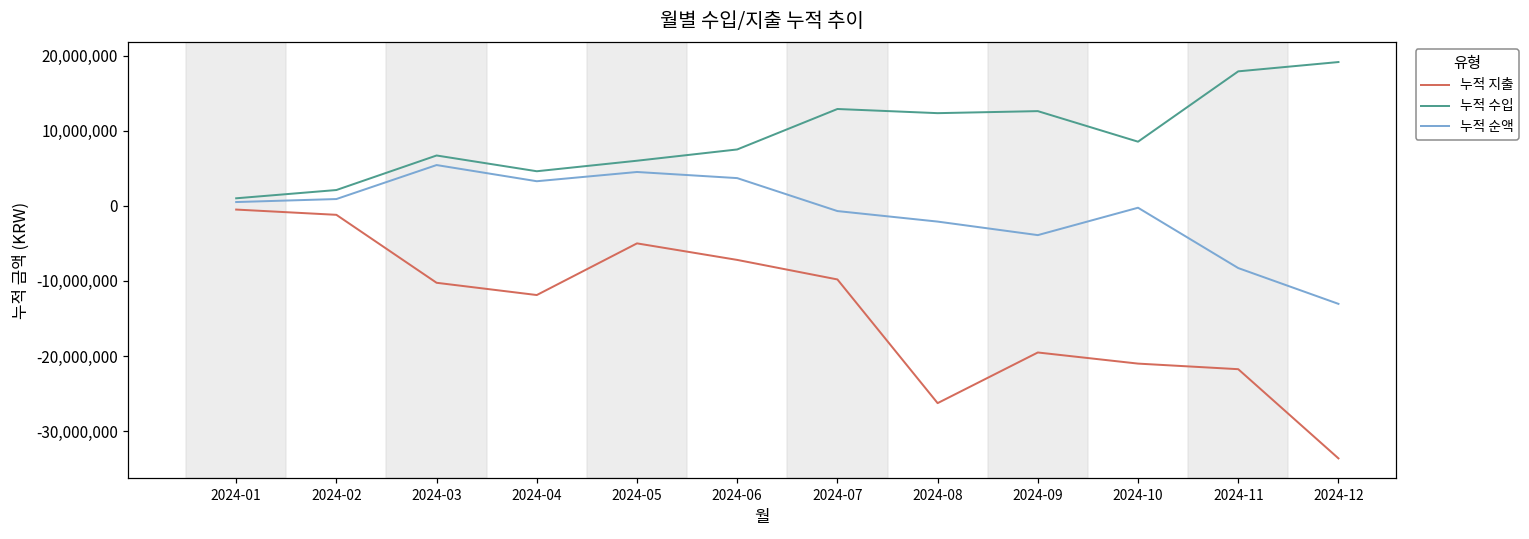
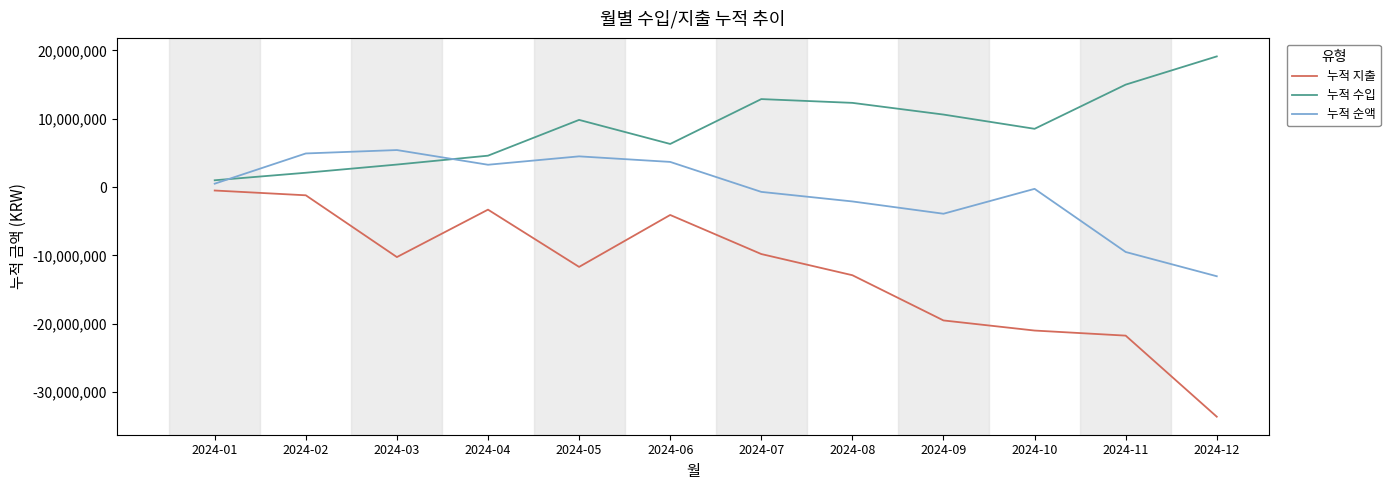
  {
    "누적 지출": {
      "2024-01": "-1,000,000",
      "2024-02": "-1,000,000",
      "2024-03": "-10,000,000",
-     "2024-04": "-12,000,000",
-     "2024-05": "-5,000,000",
-     "2024-06": "-7,000,000",
+     "2024-04": "-3,000,000",
+     "2024-05": "-12,000,000",
+     "2024-06": "-4,000,000",
      "2024-07": "-10,000,000",
-     "2024-08": "-26,000,000",
+     "2024-08": "-13,000,000",
      "2024-09": "-20,000,000",
      "2024-10": "-21,000,000",
      "2024-11": "-22,000,000",
      "2024-12": "-34,000,000"
    },
    "누적 수입": {
      "2024-01": "1,000,000",
      "2024-02": "2,000,000",
-     "2024-03": "7,000,000",
+     "2024-03": "3,000,000",
      "2024-04": "5,000,000",
-     "2024-05": "6,000,000",
-     "2024-06": "8,000,000",
+     "2024-05": "10,000,000",
+     "2024-06": "6,000,000",
      "2024-07": "13,000,000",
      "2024-08": "12,000,000",
-     "2024-09": "13,000,000",
+     "2024-09": "11,000,000",
      "2024-10": "9,000,000",
-     "2024-11": "18,000,000",
+     "2024-11": "15,000,000",
      "2024-12": "19,000,000"
    },
    "누적 순액": {
      "2024-01": "1,000,000",
-     "2024-02": "1,000,000",
+     "2024-02": "5,000,000",
      "2024-03": "5,000,000",
      "2024-04": "3,000,000",
      "2024-05": "5,000,000",
      "2024-06": "4,000,000",
      "2024-07": "-1,000,000",
      "2024-08": "-2,000,000",
      "2024-09": "-4,000,000",
      "2024-10": "0",
-     "2024-11": "-8,000,000",
+     "2024-11": "-10,000,000",
      "2024-12": "-13,000,000"
    }
  }
